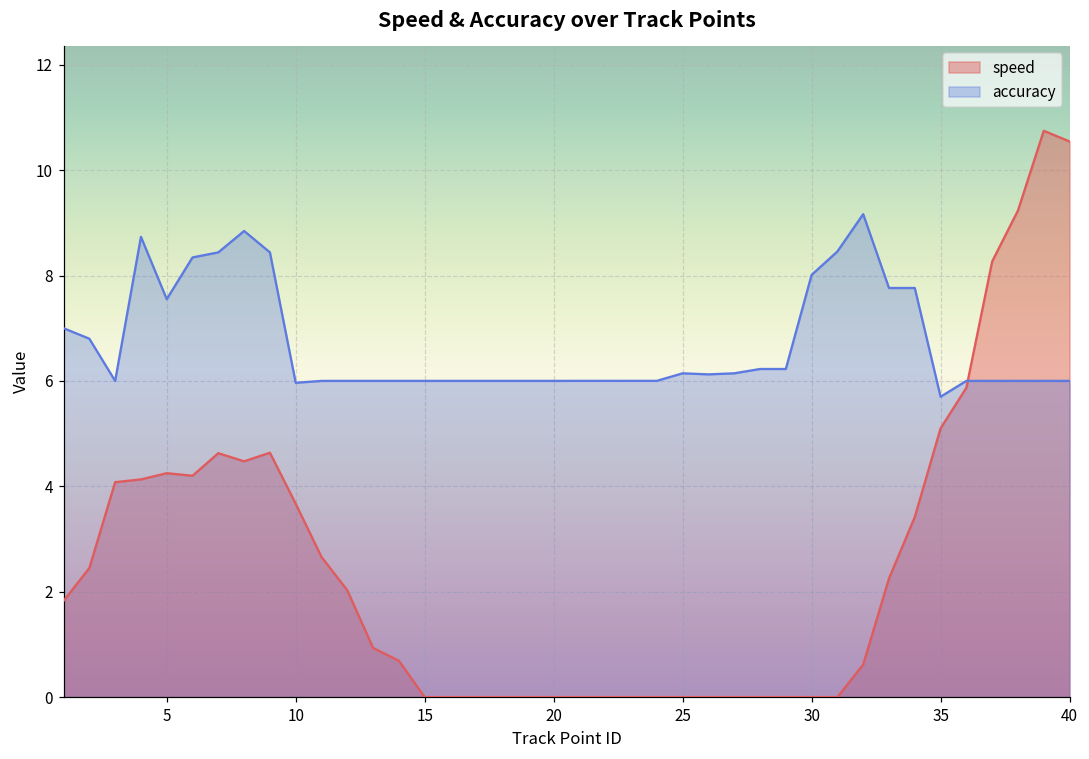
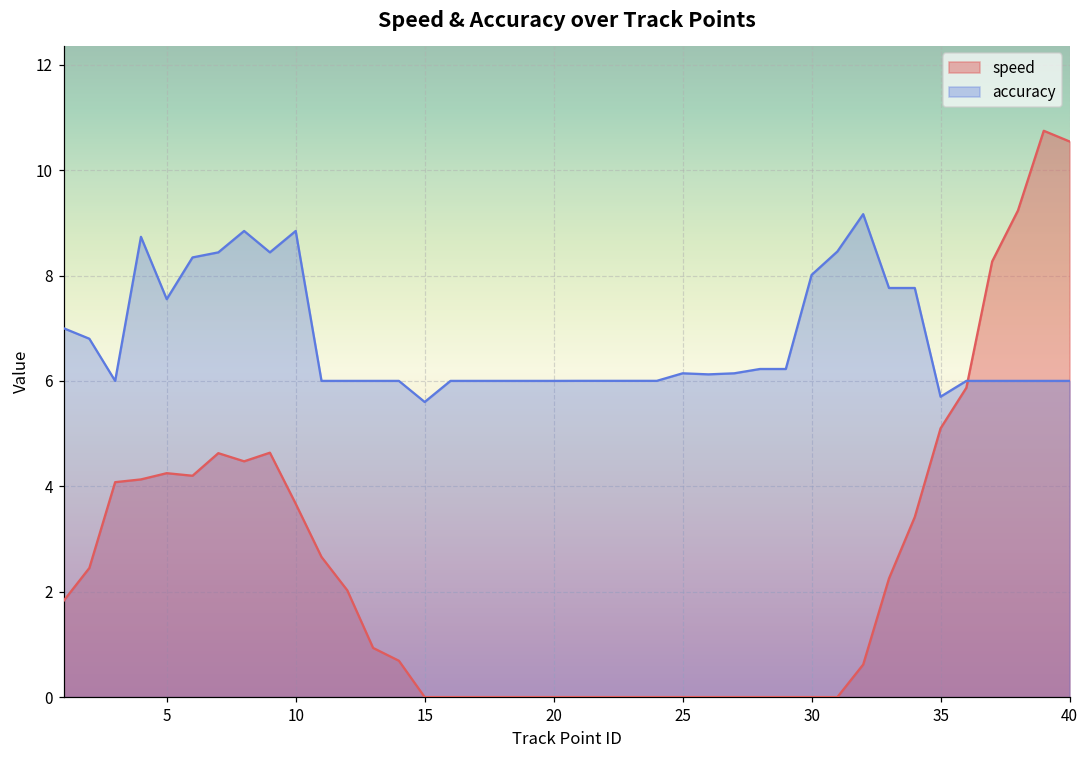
  {
    "speed": {
      "5": 4.2,
      "10": 3.7,
      "15": 0.0,
      "20": 0.0,
      "25": 0.0,
      "30": 0.0,
      "35": 5.1,
      "40": 10.5
    },
    "accuracy": {
      "5": 7.6,
-     "10": 6.0,
-     "15": 6.0,
+     "10": 8.8,
+     "15": 5.6,
      "20": 6.0,
      "25": 6.1,
      "30": 8.0,
      "35": 5.7,
      "40": 6.0
    }
  }
